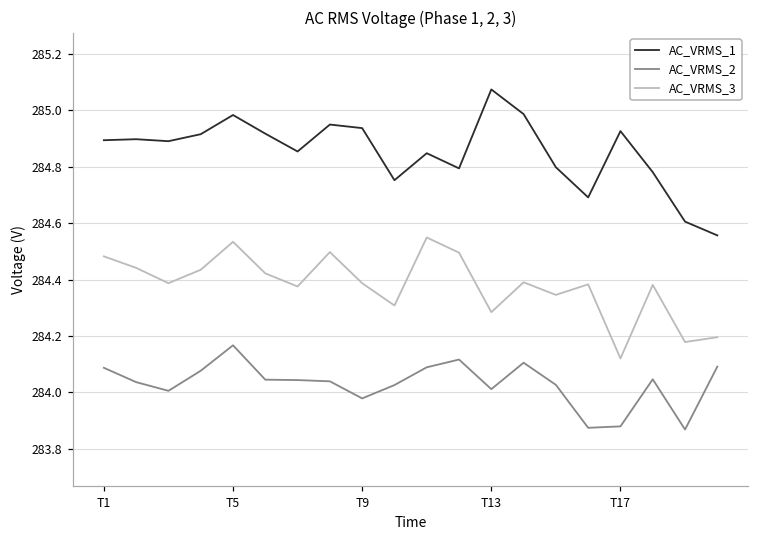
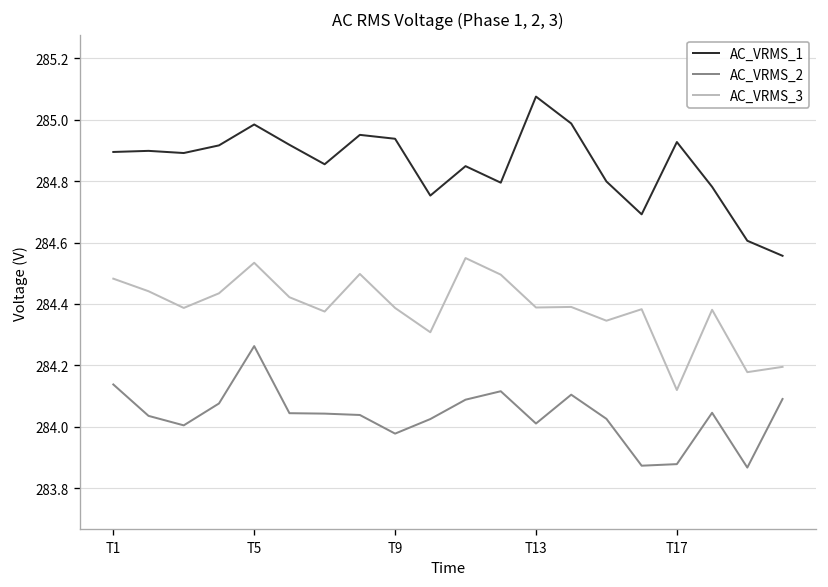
  {
    "AC_VRMS_1": {
      "T1": 284.89,
      "T5": 284.98,
      "T9": 284.94,
      "T13": 285.07,
      "T17": 284.93
    },
    "AC_VRMS_2": {
-     "T1": 284.09,
-     "T5": 284.17,
+     "T1": 284.14,
+     "T5": 284.26,
      "T9": 283.98,
      "T13": 284.01,
      "T17": 283.88
    },
    "AC_VRMS_3": {
      "T1": 284.48,
      "T5": 284.53,
      "T9": 284.39,
-     "T13": 284.28,
+     "T13": 284.39,
      "T17": 284.12
    }
  }
